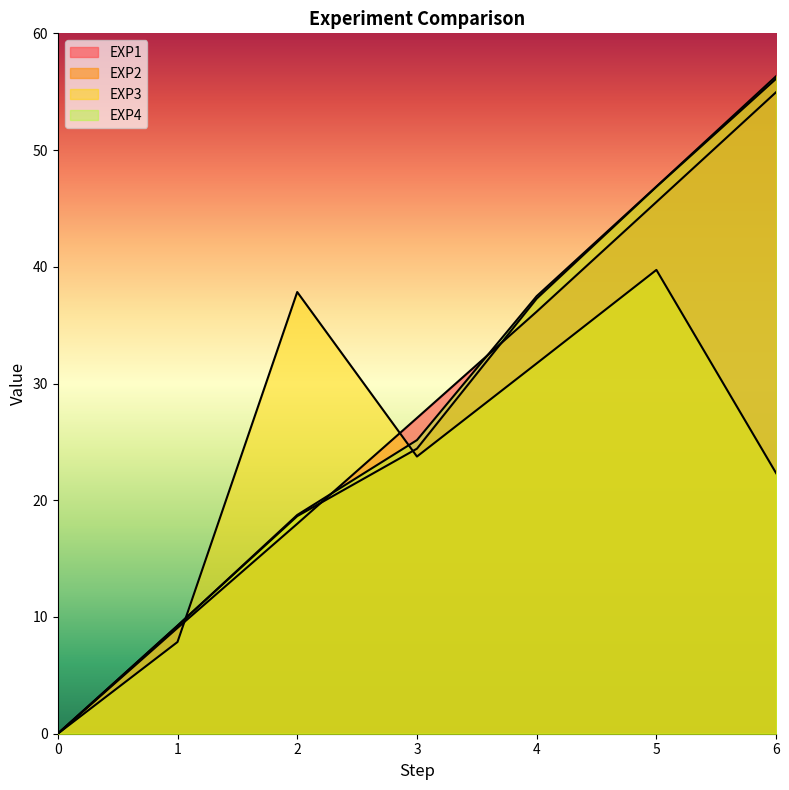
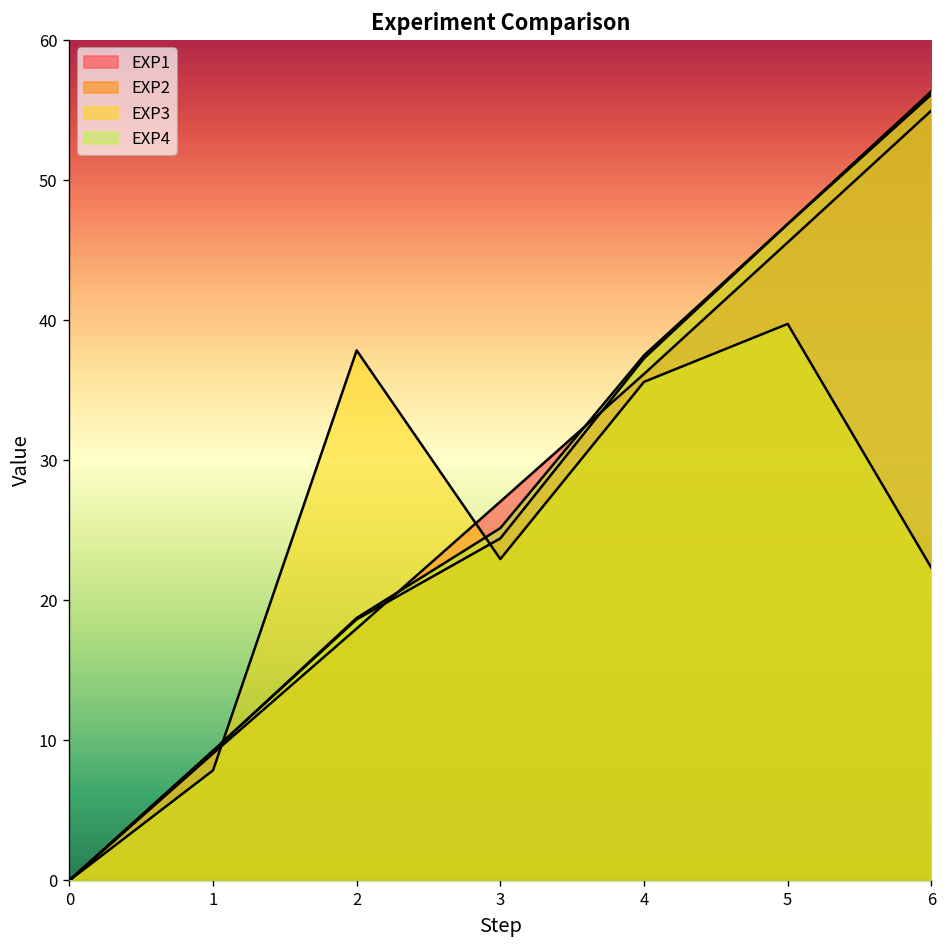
  {
    "EXP1": {
      "2": 18.0,
      "3": 27.0,
      "4": 36.2,
      "5": 45.6,
      "6": 55.0
    },
    "EXP2": {
      "3": 24.4,
      "6": 56.1
    },
    "EXP3": {
      "1": 7.9,
      "2": 37.8,
-     "3": 23.7,
-     "4": 31.7,
+     "3": 22.9,
+     "4": 35.6,
      "5": 39.7,
      "6": 22.3
    },
    "EXP4": {
      "3": 25.2,
      "6": 56.3
    }
  }
